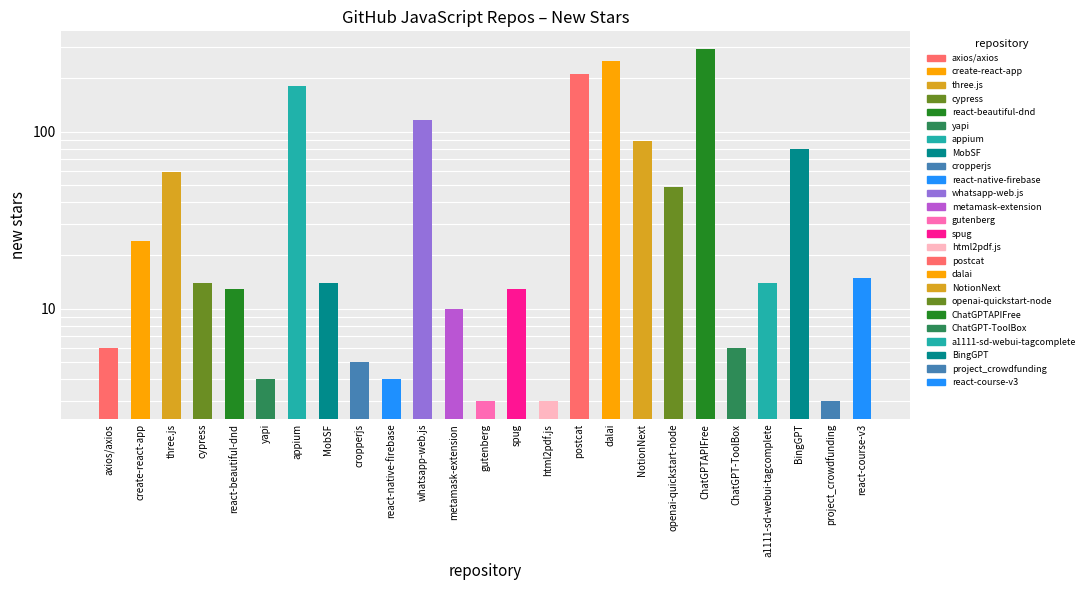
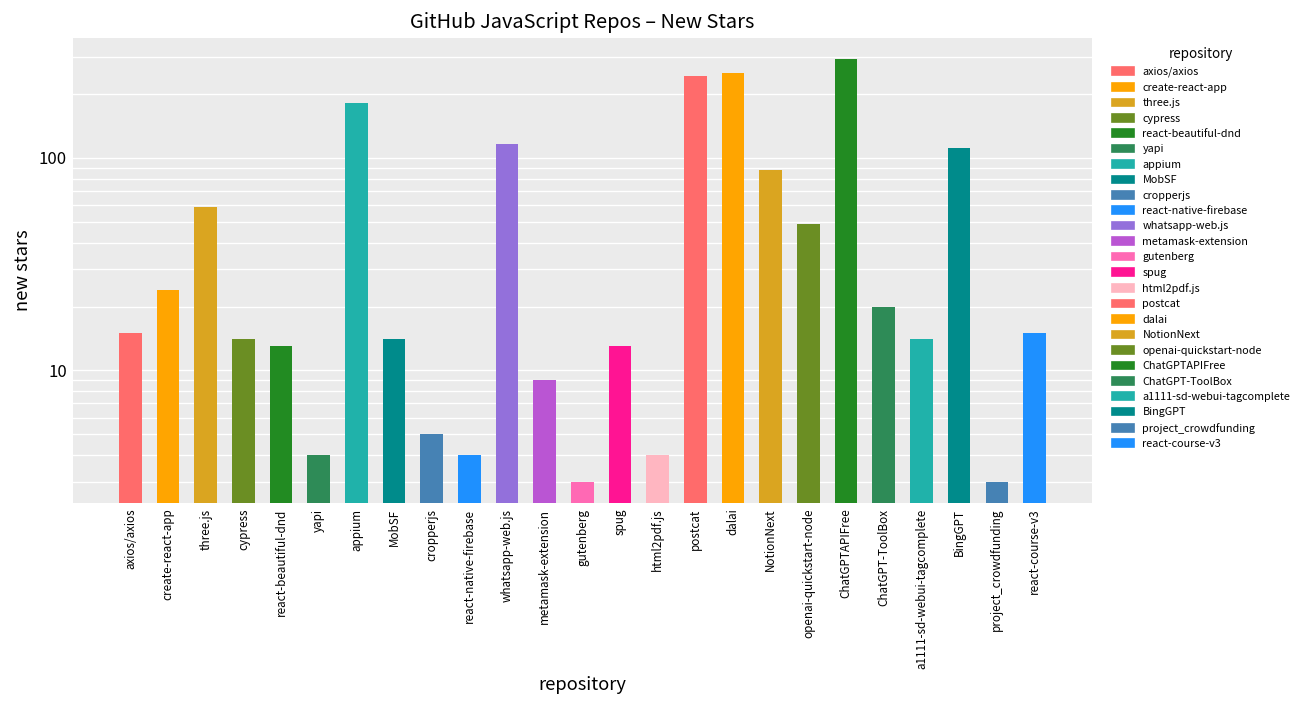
  {
-   "axios/axios": 6,
+   "axios/axios": 15,
    "create-react-app": 24,
    "three.js": 59,
    "cypress": 14,
    "react-beautiful-dnd": 13,
    "yapi": 4,
    "appium": 180,
    "MobSF": 14,
    "cropperjs": 5,
    "react-native-firebase": 4,
    "whatsapp-web.js": 120,
-   "metamask-extension": 10,
+   "metamask-extension": 9,
    "gutenberg": 3,
    "spug": 13,
-   "html2pdf.js": 3,
-   "postcat": 210,
+   "html2pdf.js": 4,
+   "postcat": 240,
    "dalai": 250,
    "NotionNext": 90,
    "openai-quickstart-node": 49,
    "ChatGPTAPIFree": 290,
-   "ChatGPT-ToolBox": 6,
+   "ChatGPT-ToolBox": 20,
    "a1111-sd-webui-tagcomplete": 14,
-   "BingGPT": 80,
+   "BingGPT": 110,
    "project_crowdfunding": 3,
    "react-course-v3": 15
  }
